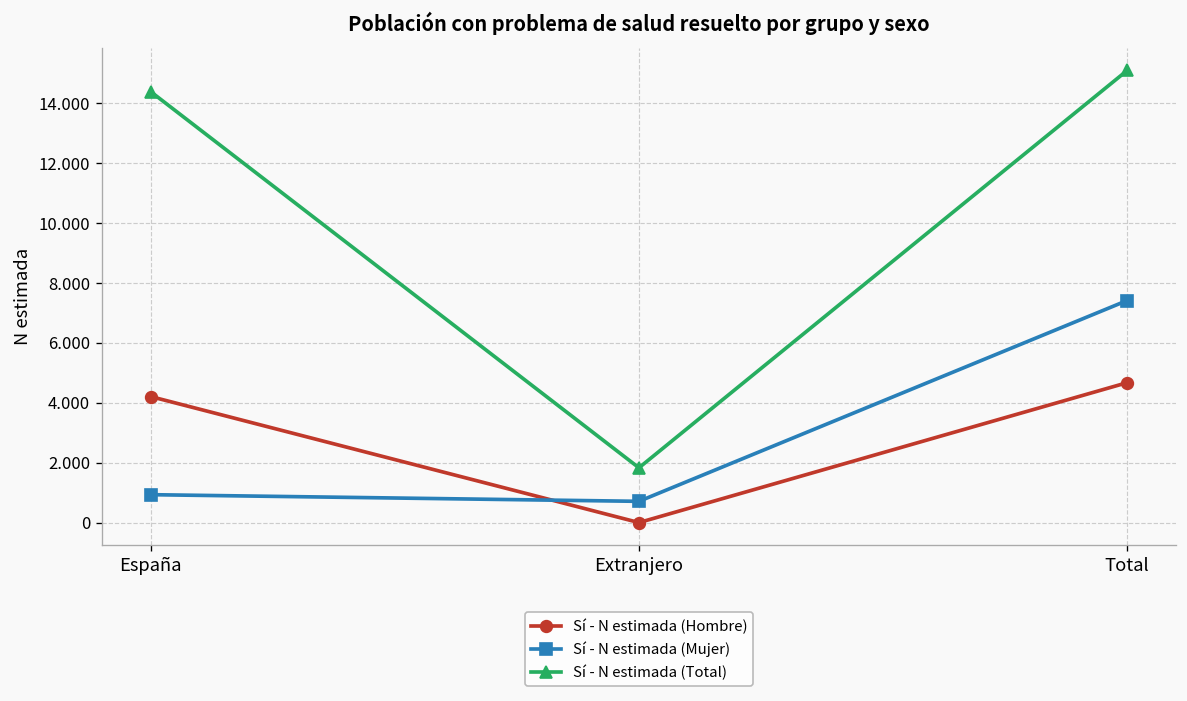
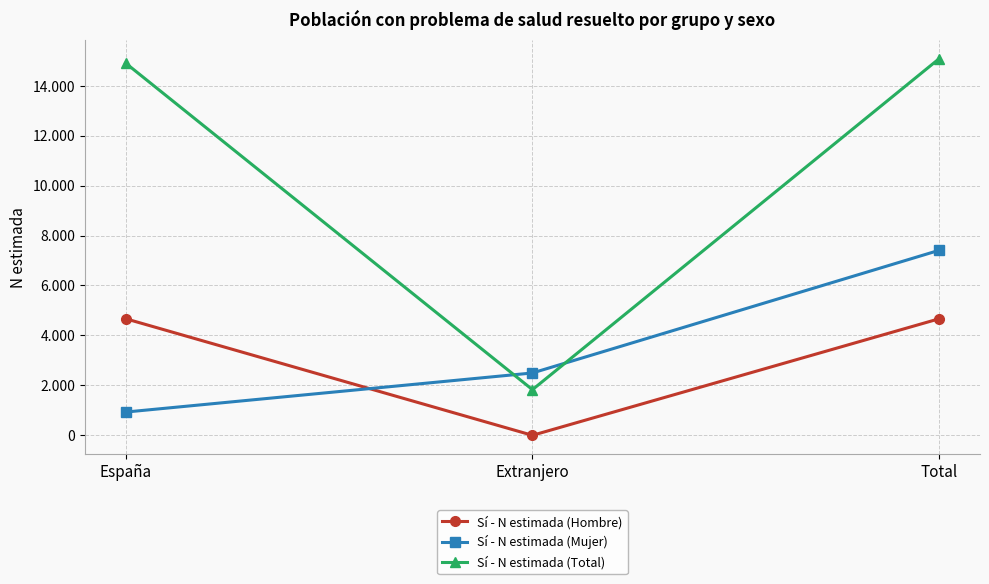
  {
    "Sí - N estimada (Hombre)": {
-     "España": 4.2,
+     "España": 4.7,
      "Extranjero": 0.0,
      "Total": 4.7
    },
    "Sí - N estimada (Mujer)": {
      "España": 0.9,
-     "Extranjero": 0.7,
+     "Extranjero": 2.5,
      "Total": 7.4
    },
    "Sí - N estimada (Total)": {
-     "España": 14.4,
+     "España": 14.9,
      "Extranjero": 1.8,
      "Total": 15.1
    }
  }
